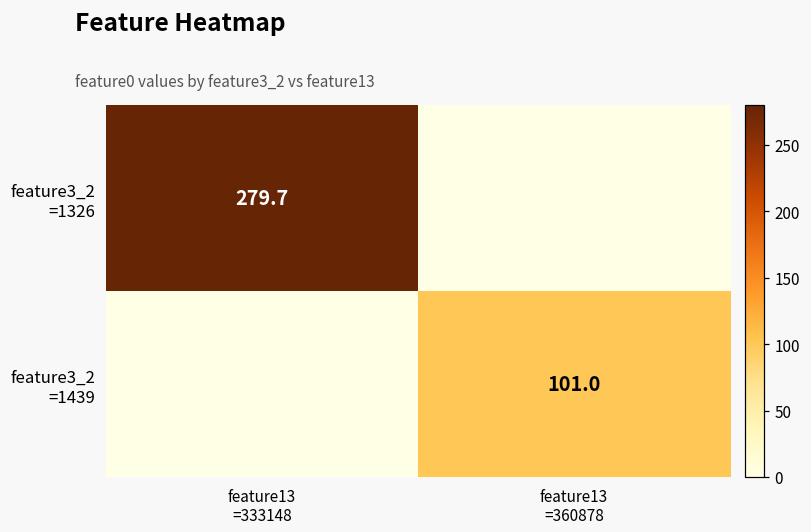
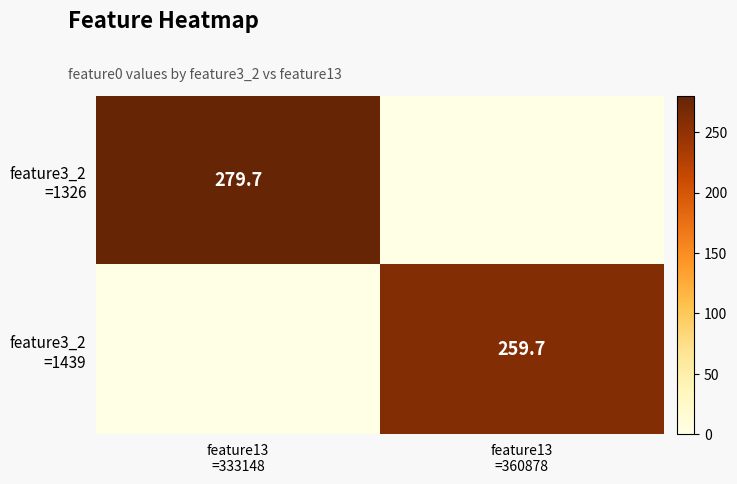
  {
    "feature3_2 =1326": {
      "feature13 =333148": 279.7
    },
    "feature3_2 =1439": {
-     "feature13 =360878": 101.0
+     "feature13 =360878": 259.7
    }
  }
